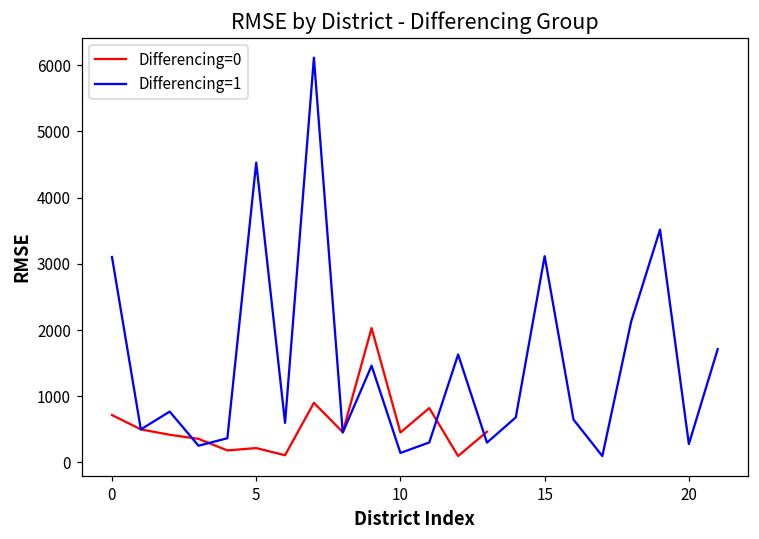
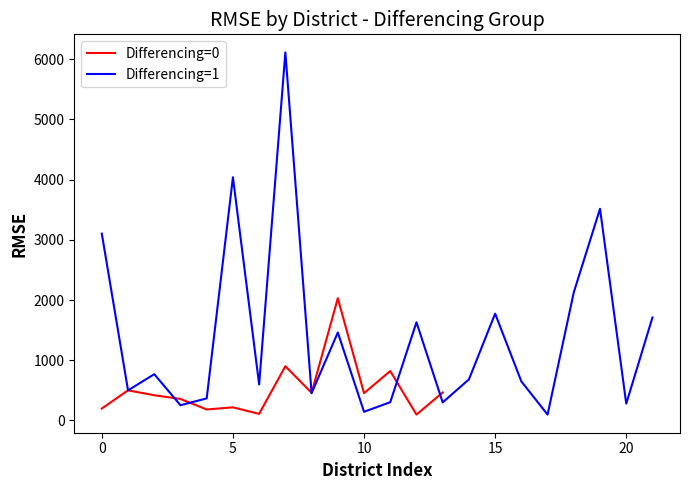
  {
    "Differencing=0": {
-     "0": 700,
+     "0": 200,
      "5": 200,
      "10": 500
    },
    "Differencing=1": {
      "0": 3100,
-     "5": 4500,
+     "5": 4000,
      "10": 100,
-     "15": 3100,
+     "15": 1800,
      "20": 300
    }
  }
